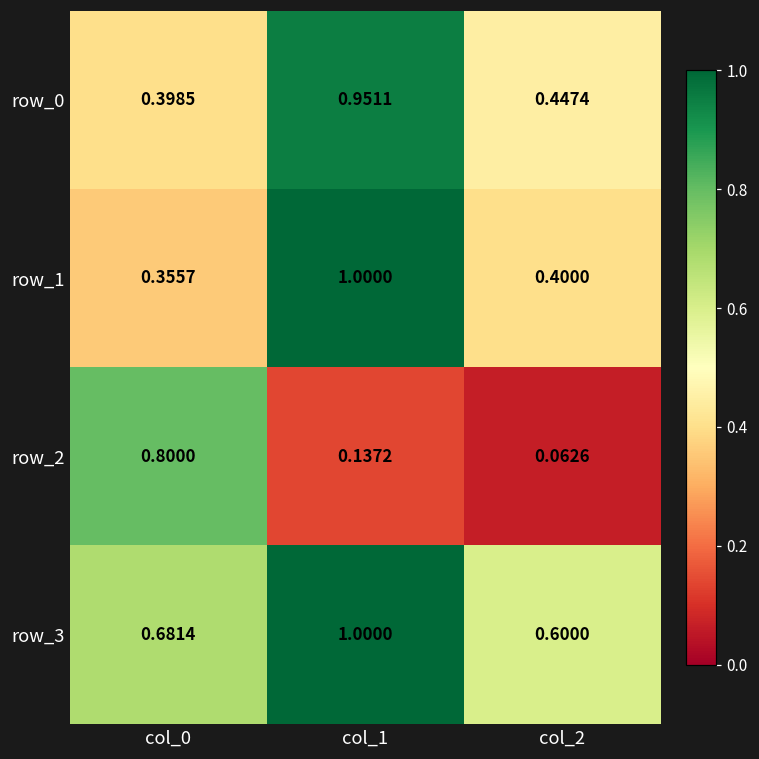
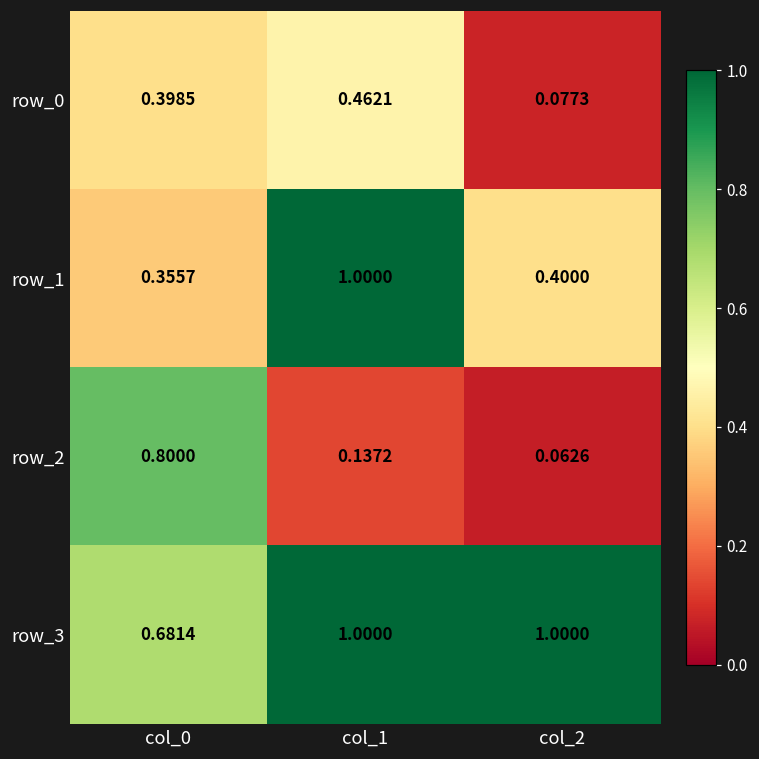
  {
    "row_0": {
      "col_0": 0.3985,
-     "col_1": 0.9511,
-     "col_2": 0.4474
+     "col_1": 0.4621,
+     "col_2": 0.0773
    },
    "row_1": {
      "col_0": 0.3557,
      "col_1": 1.0000,
      "col_2": 0.4000
    },
    "row_2": {
      "col_0": 0.8000,
      "col_1": 0.1372,
      "col_2": 0.0626
    },
    "row_3": {
      "col_0": 0.6814,
      "col_1": 1.0000,
-     "col_2": 0.6000
+     "col_2": 1.0000
    }
  }
